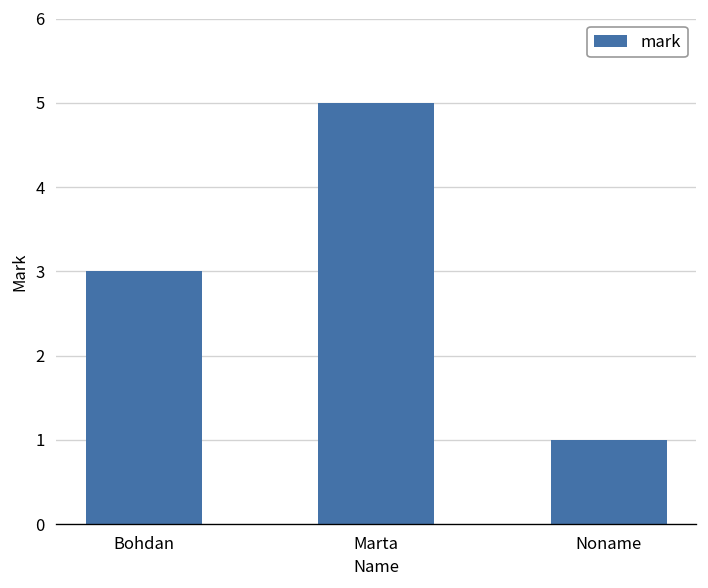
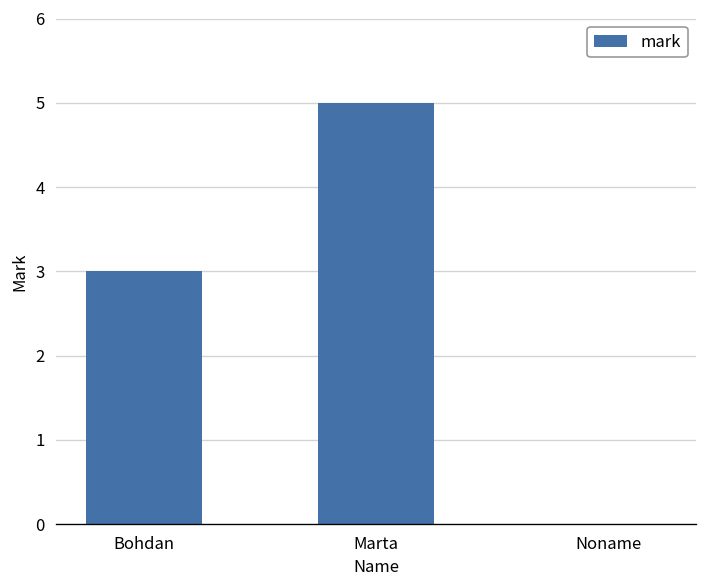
  {
    "Bohdan": 3,
    "Marta": 5,
-   "Noname": 1
+   "Noname": 0
  }
